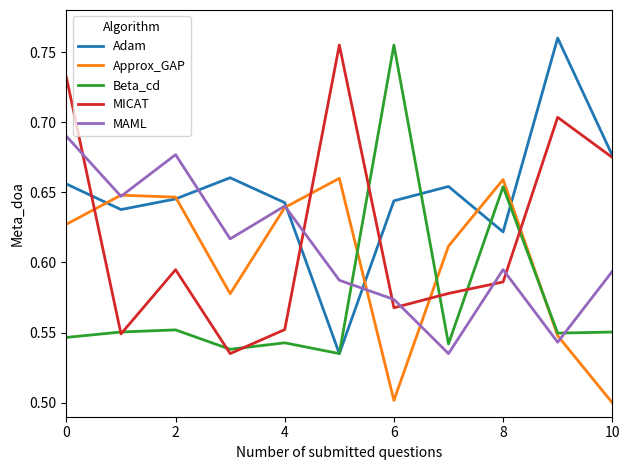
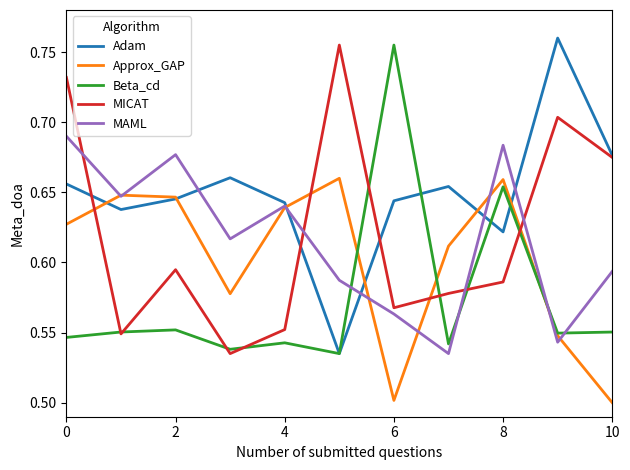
  {
    "Adam": {
      "0": 0.656,
      "4": 0.643,
      "6": 0.644,
      "8": 0.622
    },
    "Approx_GAP": {
      "0": 0.627,
      "6": 0.502,
      "8": 0.659,
      "10": 0.500
    },
    "Beta_cd": {
      "0": 0.547,
      "2": 0.552,
      "4": 0.543,
      "6": 0.755,
      "8": 0.654,
      "10": 0.550
    },
    "MICAT": {
      "0": 0.732,
      "2": 0.595,
      "4": 0.552,
      "6": 0.568,
      "8": 0.586
    },
    "MAML": {
      "0": 0.690,
      "2": 0.677,
-     "6": 0.574,
-     "8": 0.595,
+     "6": 0.563,
+     "8": 0.684,
      "10": 0.594
    }
  }
